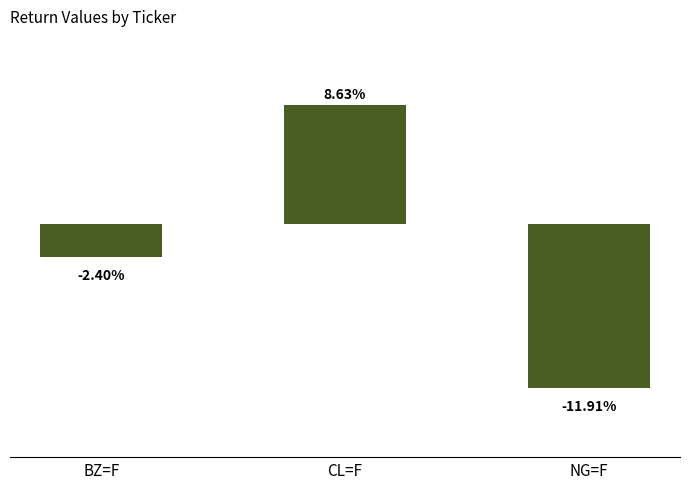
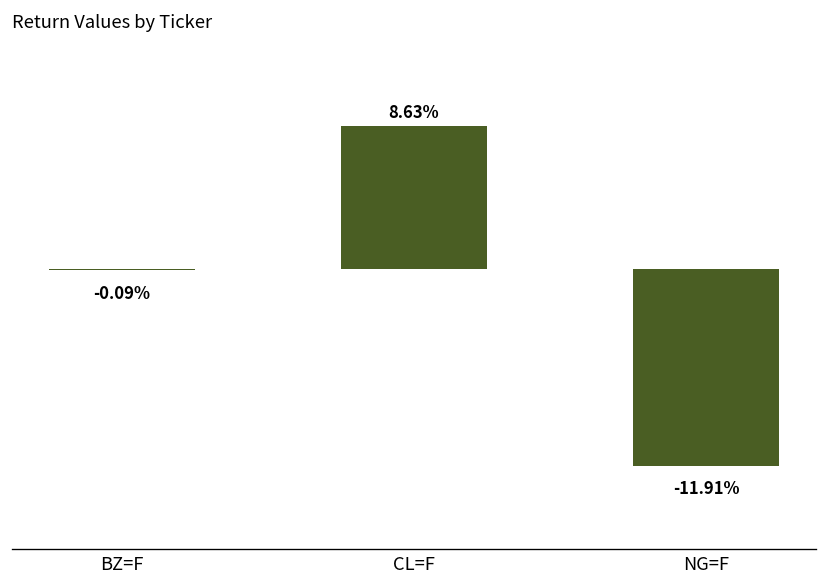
  {
-   "BZ=F": "-2.40%",
+   "BZ=F": "-0.09%",
    "CL=F": "8.63%",
    "NG=F": "-11.91%"
  }
